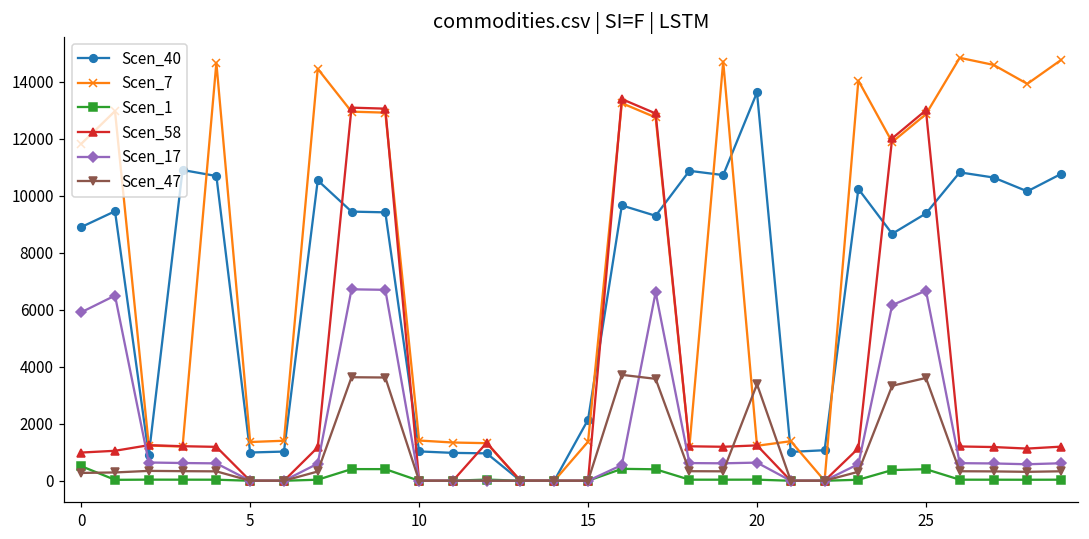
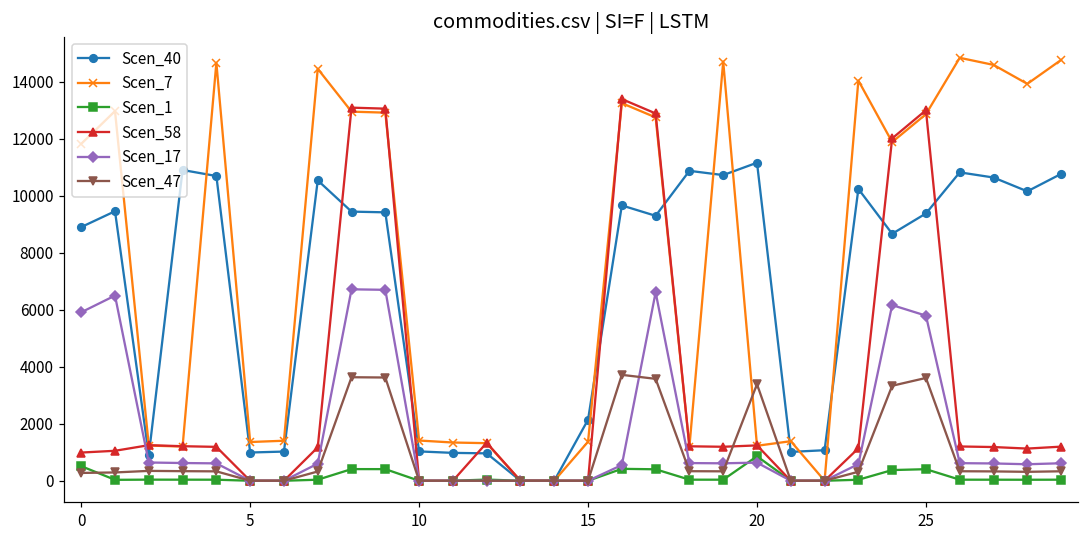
  {
    "Scen_40": {
      "0": 8900,
      "5": 1000,
      "10": 1000,
      "15": 2100,
-     "20": 13600,
+     "20": 11200,
      "25": 9400
    },
    "Scen_7": {
      "5": 1400,
      "10": 1400,
      "15": 1400,
      "25": 12900
    },
    "Scen_1": {
      "0": 500,
-     "20": 0,
+     "20": 900,
      "25": 400
    },
    "Scen_58": {
      "0": 1000,
      "25": 13000
    },
    "Scen_17": {
      "0": 5900,
      "20": 600,
-     "25": 6700
+     "25": 5800
    },
    "Scen_47": {
      "0": 300,
      "20": 3400,
      "25": 3600
    }
  }
